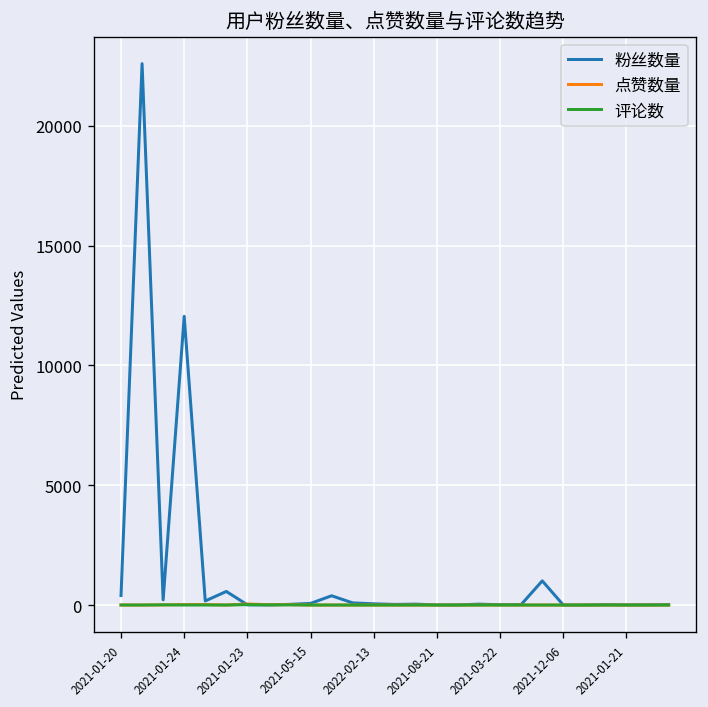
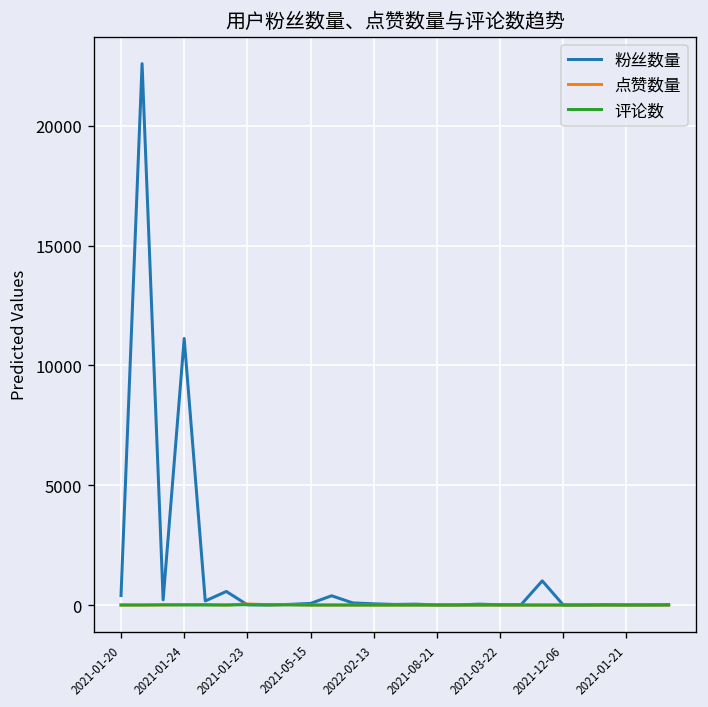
  {
    "粉丝数量": {
-     "2021-01-24": 12100
+     "2021-01-24": 11100
    }
  }
